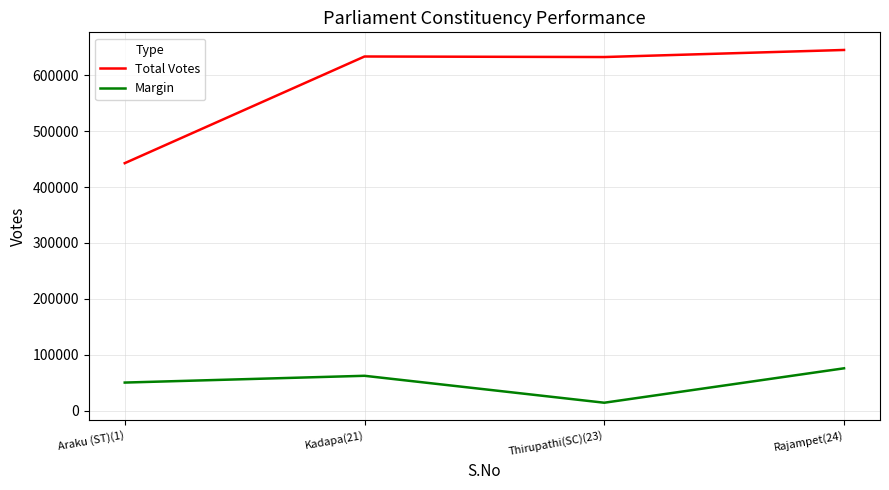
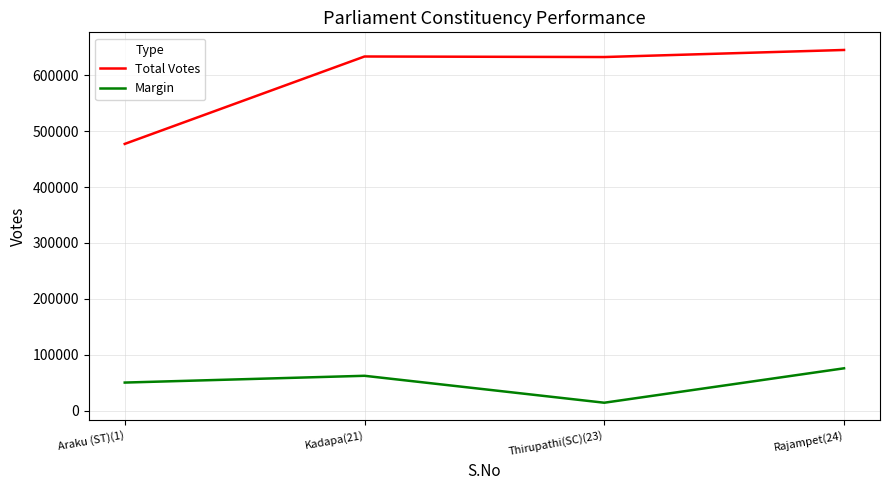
  {
    "Total Votes": {
-     "Araku (ST)(1)": 440000,
+     "Araku (ST)(1)": 480000,
      "Kadapa(21)": 630000,
      "Thirupathi(SC)(23)": 630000,
      "Rajampet(24)": 640000
    },
    "Margin": {
      "Araku (ST)(1)": 50000,
      "Kadapa(21)": 60000,
      "Thirupathi(SC)(23)": 10000,
      "Rajampet(24)": 80000
    }
  }
